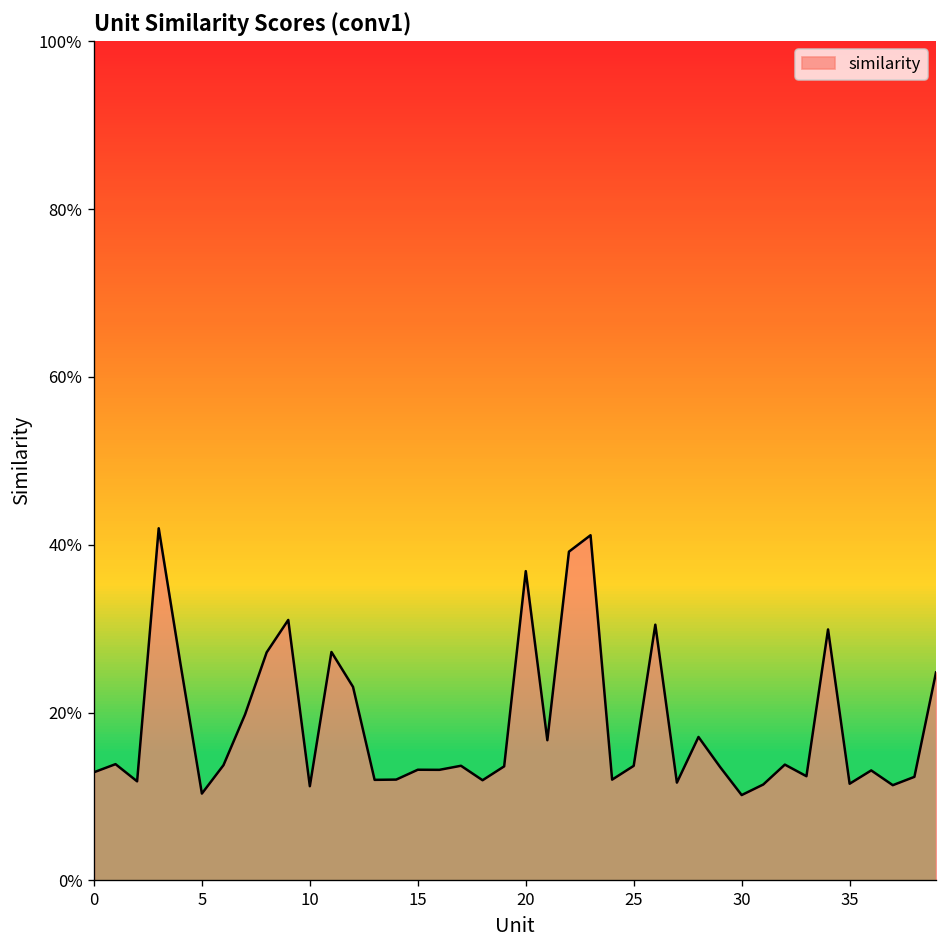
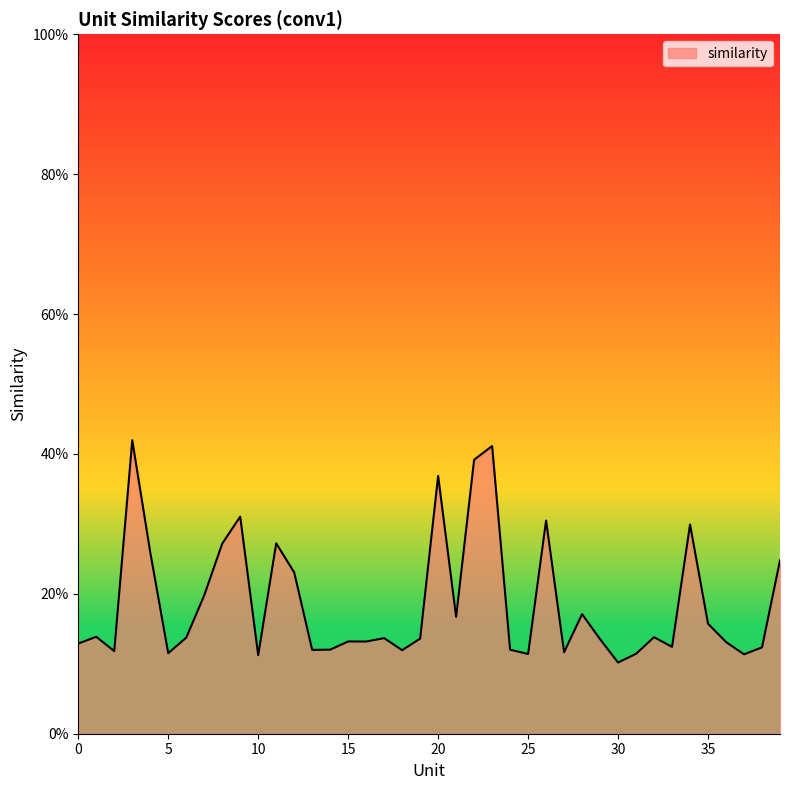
  {
    "0": "13%",
-   "5": "10%",
+   "5": "12%",
    "10": "11%",
    "15": "13%",
    "20": "37%",
-   "25": "14%",
+   "25": "11%",
    "30": "10%",
-   "35": "12%"
+   "35": "16%"
  }
